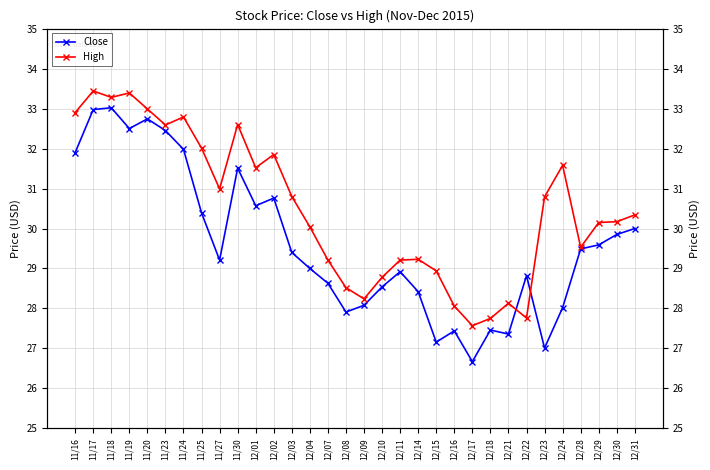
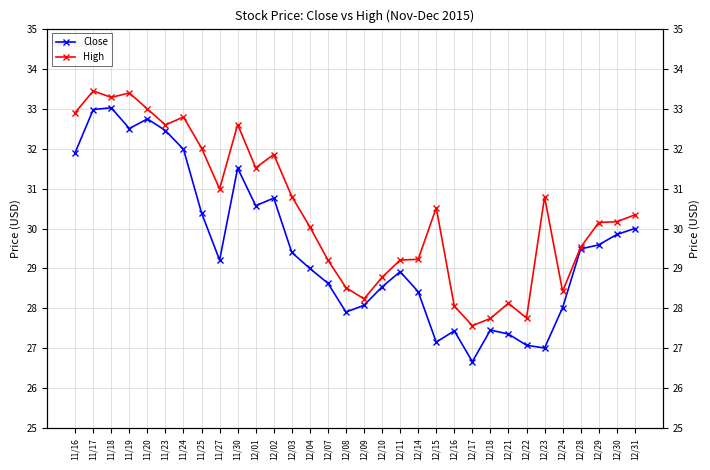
  {
    "Close": {
      "11/16": 31.9,
      "11/17": 33.0,
      "11/18": 33.0,
      "11/19": 32.5,
      "11/20": 32.7,
      "11/23": 32.5,
      "11/24": 32.0,
      "11/25": 30.4,
      "11/27": 29.2,
      "11/30": 31.5,
      "12/01": 30.6,
      "12/02": 30.8,
      "12/03": 29.4,
      "12/04": 29.0,
      "12/07": 28.6,
      "12/08": 27.9,
      "12/09": 28.1,
      "12/10": 28.5,
      "12/11": 28.9,
      "12/14": 28.4,
      "12/15": 27.2,
      "12/16": 27.4,
      "12/17": 26.7,
      "12/18": 27.5,
      "12/21": 27.4,
-     "12/22": 28.8,
+     "12/22": 27.1,
      "12/23": 27.0,
      "12/24": 28.0,
      "12/29": 29.6,
      "12/30": 29.9,
      "12/31": 30.0
    },
    "High": {
      "11/16": 32.9,
      "11/17": 33.4,
      "11/18": 33.3,
      "11/19": 33.4,
      "11/20": 33.0,
      "11/23": 32.6,
      "11/24": 32.8,
      "11/25": 32.0,
      "11/27": 31.0,
      "11/30": 32.6,
      "12/01": 31.5,
      "12/02": 31.9,
      "12/03": 30.8,
      "12/04": 30.0,
      "12/07": 29.2,
      "12/08": 28.5,
      "12/09": 28.2,
      "12/10": 28.8,
      "12/11": 29.2,
      "12/14": 29.2,
-     "12/15": 28.9,
+     "12/15": 30.5,
      "12/16": 28.1,
      "12/17": 27.6,
      "12/18": 27.8,
      "12/21": 28.1,
      "12/22": 27.8,
      "12/23": 30.8,
-     "12/24": 31.6,
+     "12/24": 28.4,
      "12/29": 30.2,
      "12/30": 30.2,
      "12/31": 30.3
    }
  }
